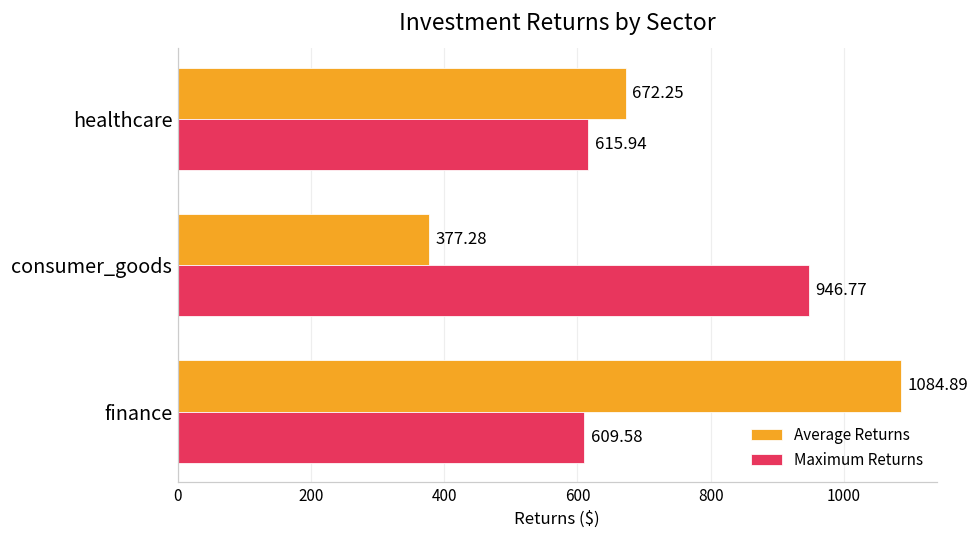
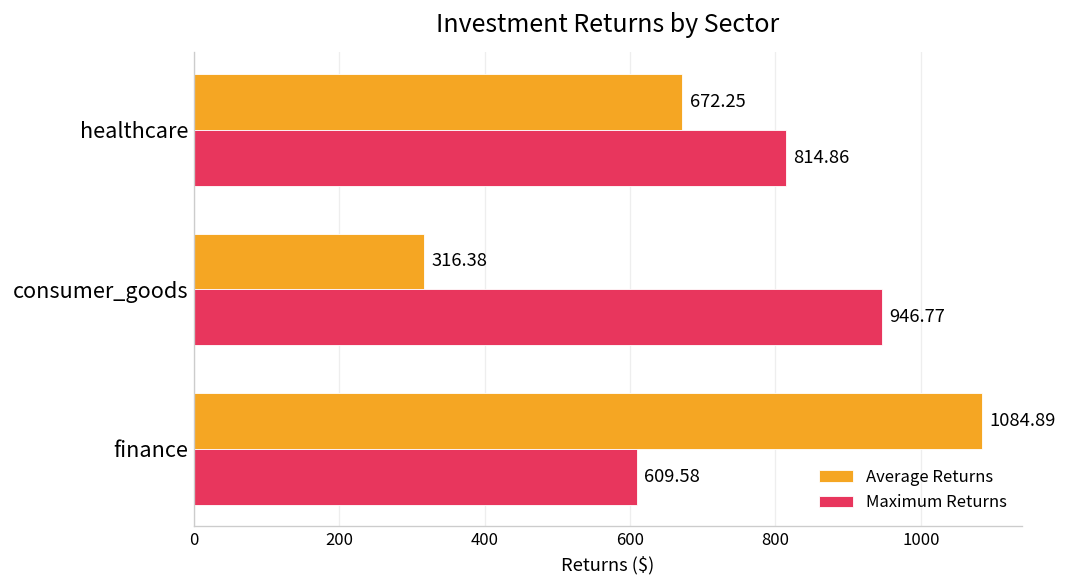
  {
    "Average Returns": {
      "healthcare": 672.25,
-     "consumer_goods": 377.28,
+     "consumer_goods": 316.38,
      "finance": 1084.89
    },
    "Maximum Returns": {
-     "healthcare": 615.94,
+     "healthcare": 814.86,
      "consumer_goods": 946.77,
      "finance": 609.58
    }
  }
